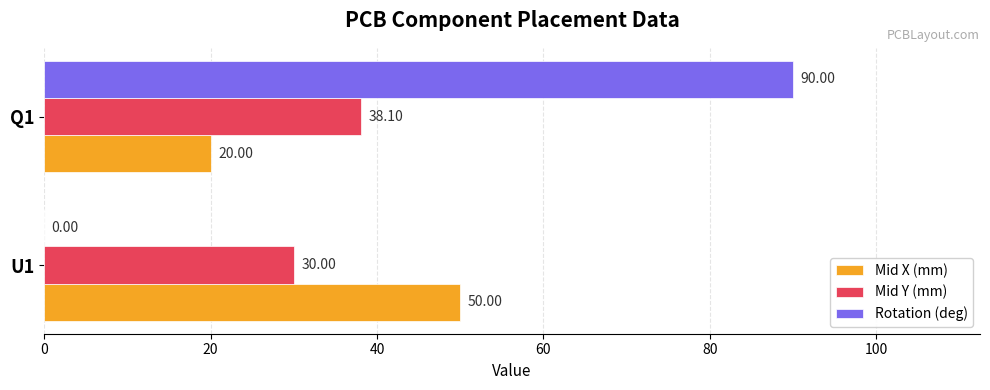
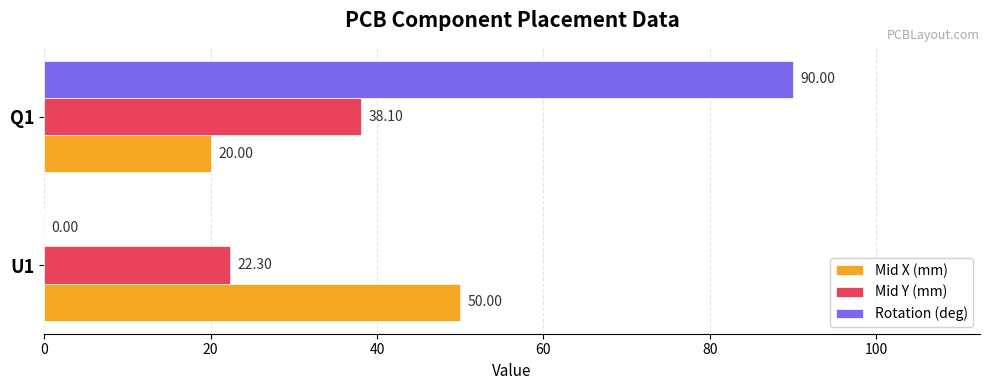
  {
    "Mid X (mm)": {
      "Q1": 20.00,
      "U1": 50.00
    },
    "Mid Y (mm)": {
      "Q1": 38.10,
-     "U1": 30.00
+     "U1": 22.30
    },
    "Rotation (deg)": {
      "Q1": 90.00,
      "U1": 0.00
    }
  }
